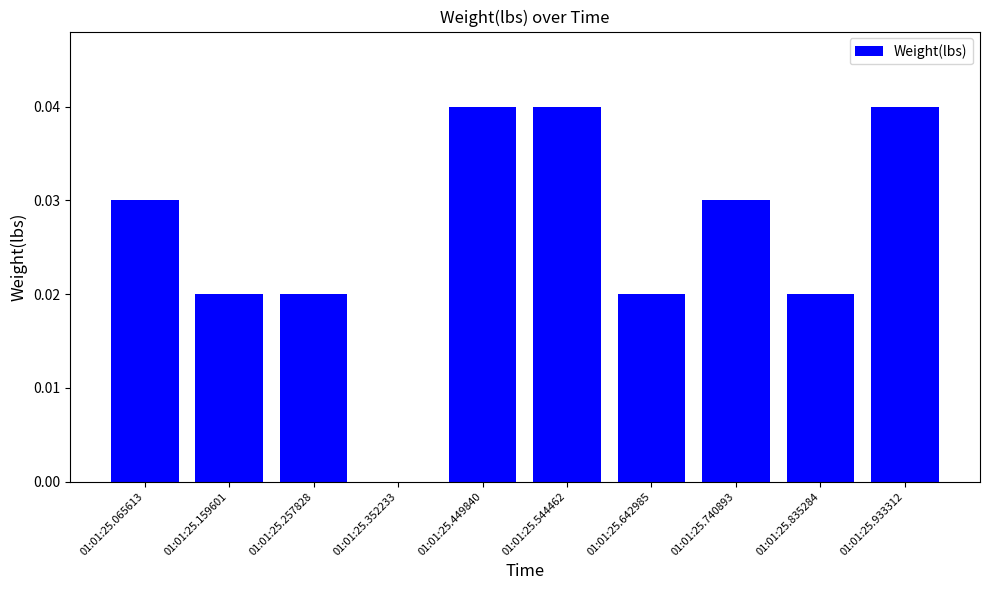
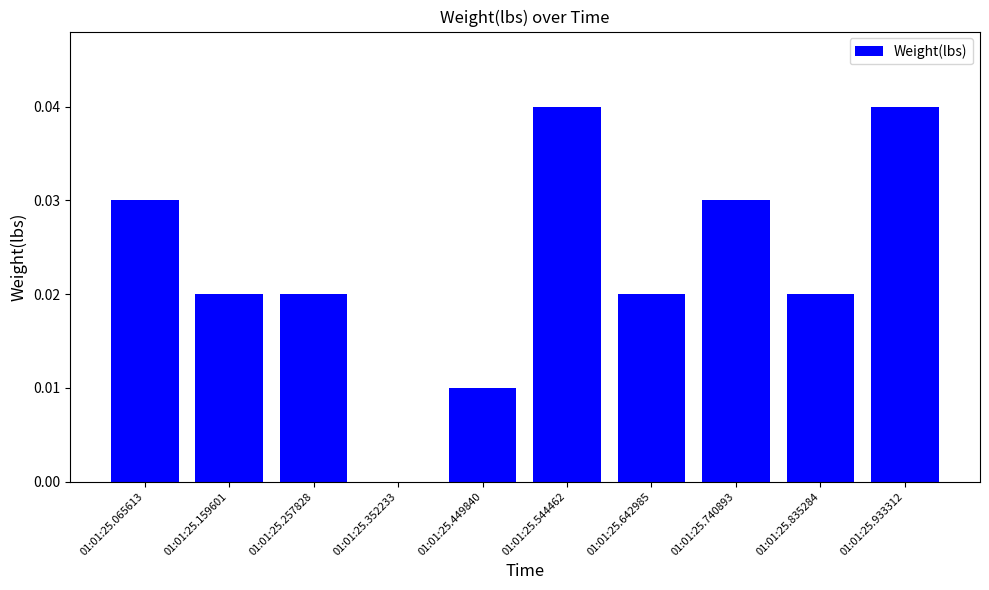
  {
    "01:01:25.065613": 0.03,
    "01:01:25.159601": 0.02,
    "01:01:25.257828": 0.02,
    "01:01:25.352233": 0.00,
-   "01:01:25.449840": 0.04,
+   "01:01:25.449840": 0.01,
    "01:01:25.544462": 0.04,
    "01:01:25.642985": 0.02,
    "01:01:25.740893": 0.03,
    "01:01:25.835284": 0.02,
    "01:01:25.933312": 0.04
  }
